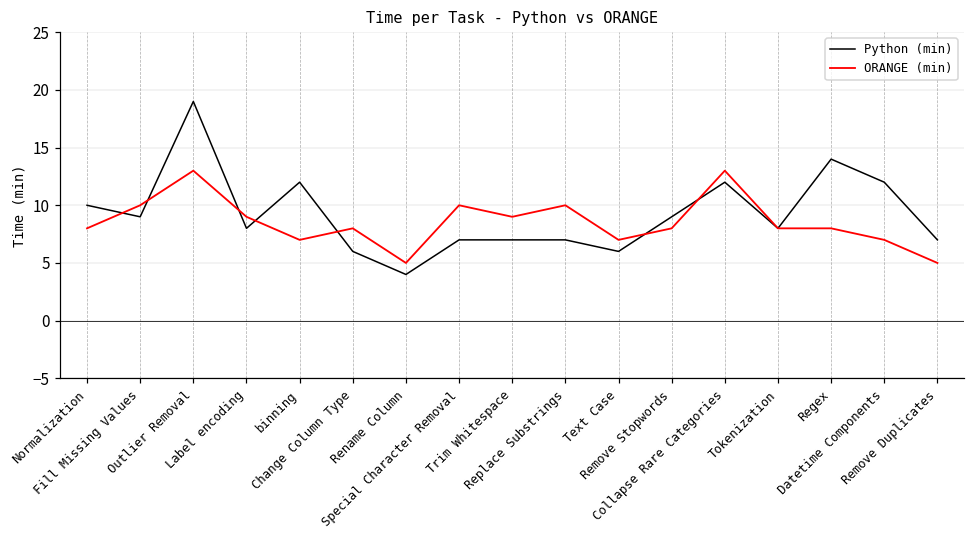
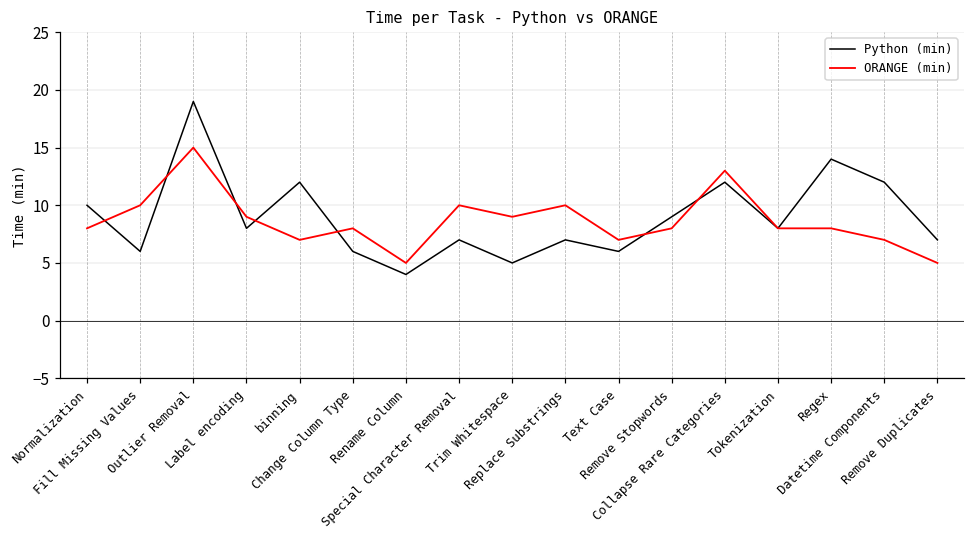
  {
    "Python (min)": {
      "Normalization": 10,
-     "Fill Missing Values": 9,
+     "Fill Missing Values": 6,
      "Outlier Removal": 19,
      "Label encoding": 8,
      "binning": 12,
      "Change Column Type": 6,
      "Rename Column": 4,
      "Special Character Removal": 7,
-     "Trim Whitespace": 7,
+     "Trim Whitespace": 5,
      "Replace Substrings": 7,
      "Text Case": 6,
      "Remove Stopwords": 9,
      "Collapse Rare Categories": 12,
      "Regex": 14,
      "Datetime Components": 12,
      "Remove Duplicates": 7
    },
    "ORANGE (min)": {
      "Normalization": 8,
      "Fill Missing Values": 10,
-     "Outlier Removal": 13,
+     "Outlier Removal": 15,
      "Label encoding": 9,
      "binning": 7,
      "Change Column Type": 8,
      "Rename Column": 5,
      "Special Character Removal": 10,
      "Trim Whitespace": 9,
      "Replace Substrings": 10,
      "Text Case": 7,
      "Remove Stopwords": 8,
      "Collapse Rare Categories": 13,
      "Regex": 8,
      "Datetime Components": 7,
      "Remove Duplicates": 5
    }
  }
